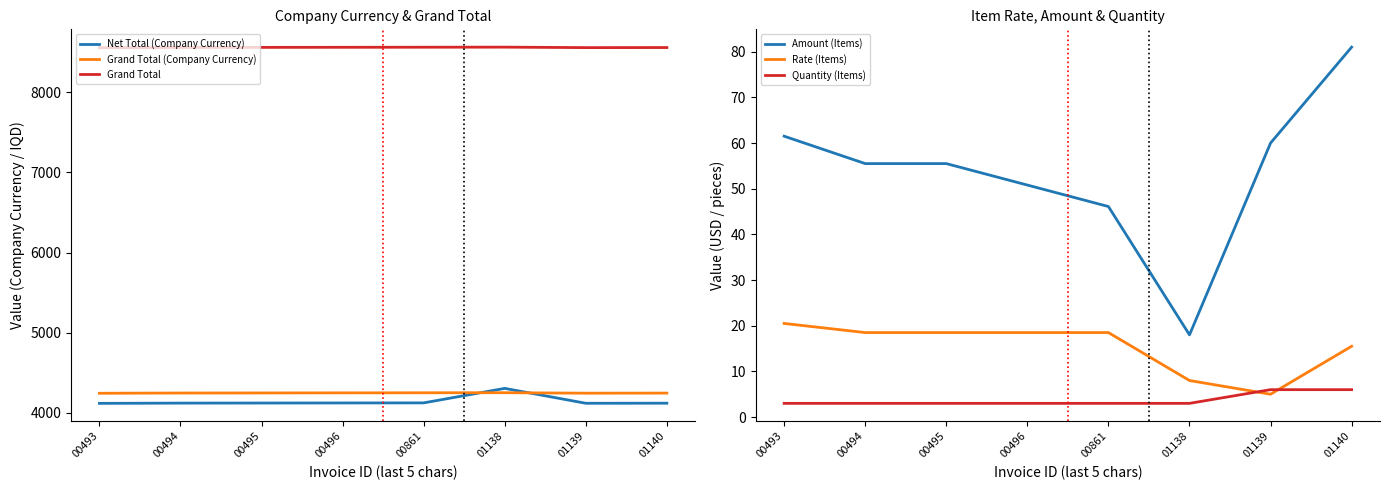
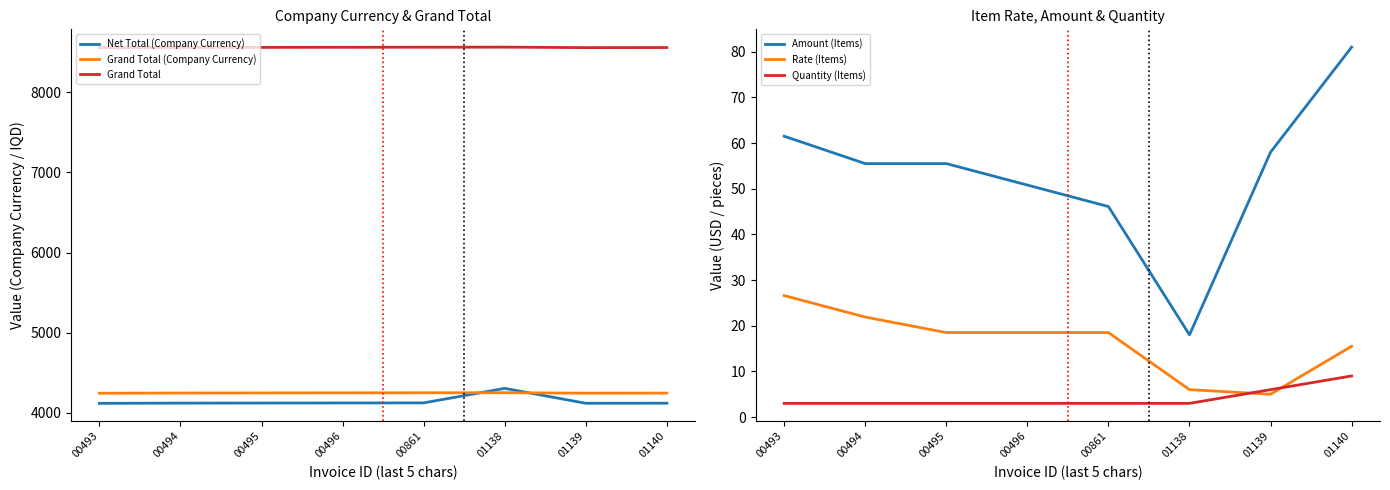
  {
    "Company Currency & Grand Total": {
      "Net Total (Company Currency)": {
        "00493": 4100,
        "00494": 4100,
        "00495": 4100,
        "00496": 4100,
        "00861": 4100,
        "01138": 4300,
        "01139": 4100,
        "01140": 4100
      },
      "Grand Total (Company Currency)": {
        "00493": 4200,
        "00494": 4200,
        "00495": 4200,
        "00496": 4200,
        "00861": 4300,
        "01138": 4300,
        "01139": 4200,
        "01140": 4200
      },
      "Grand Total": {
        "00495": 8600,
        "00496": 8600,
        "00861": 8600,
        "01138": 8600,
        "01139": 8600,
        "01140": 8600
      }
    },
    "Item Rate, Amount & Quantity": {
      "Amount (Items)": {
        "00493": 62,
        "00494": 56,
        "00495": 56,
        "00496": 51,
        "00861": 46,
        "01138": 18,
-       "01139": 60,
+       "01139": 58,
        "01140": 81
      },
      "Rate (Items)": {
-       "00493": 21,
-       "00494": 19,
+       "00493": 27,
+       "00494": 22,
        "00495": 19,
        "00496": 19,
        "00861": 19,
-       "01138": 8,
+       "01138": 6,
        "01139": 5,
        "01140": 16
      },
      "Quantity (Items)": {
        "00493": 3,
        "00494": 3,
        "00495": 3,
        "00496": 3,
        "00861": 3,
        "01138": 3,
        "01139": 6,
-       "01140": 6
+       "01140": 9
      }
    }
  }
